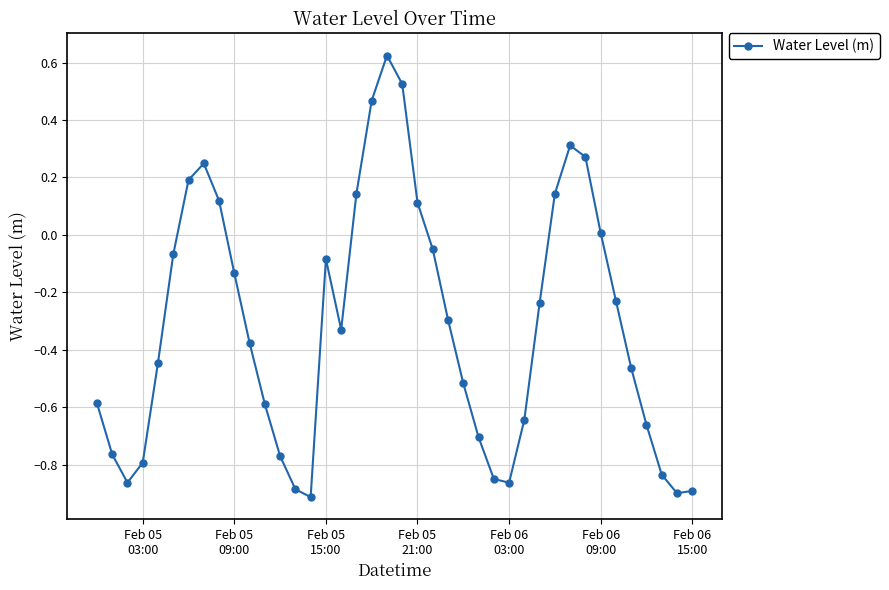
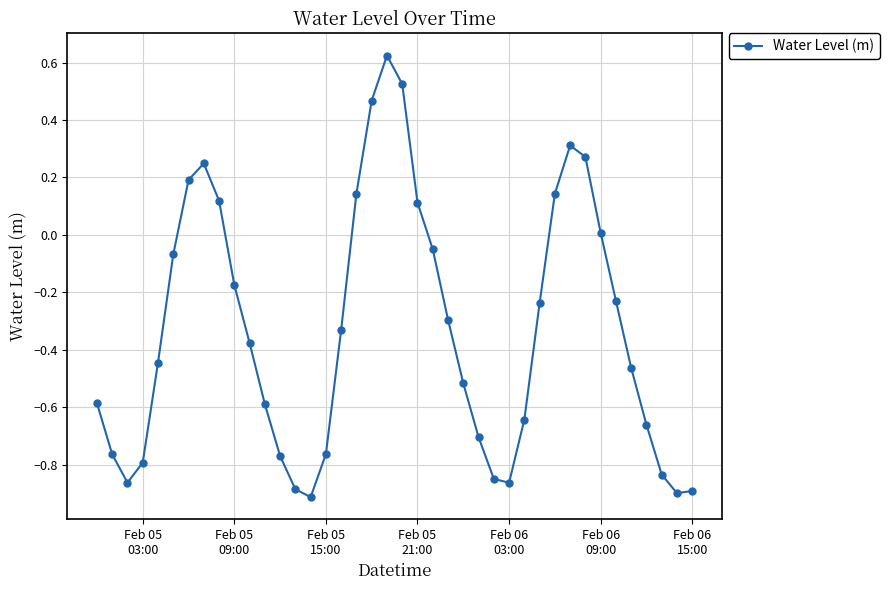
  {
    "Feb 05 03:00": -0.79,
-   "Feb 05 09:00": -0.13,
-   "Feb 05 15:00": -0.08,
+   "Feb 05 09:00": -0.17,
+   "Feb 05 15:00": -0.76,
    "Feb 05 21:00": 0.11,
    "Feb 06 03:00": -0.86,
    "Feb 06 09:00": 0.01,
    "Feb 06 15:00": -0.89
  }
